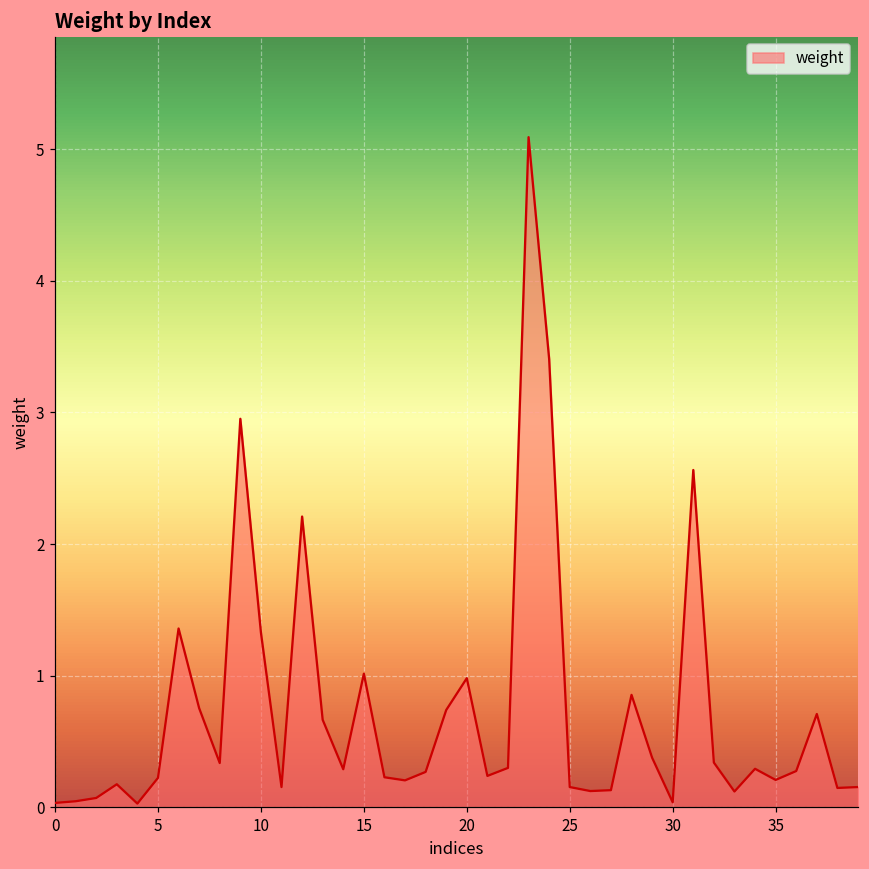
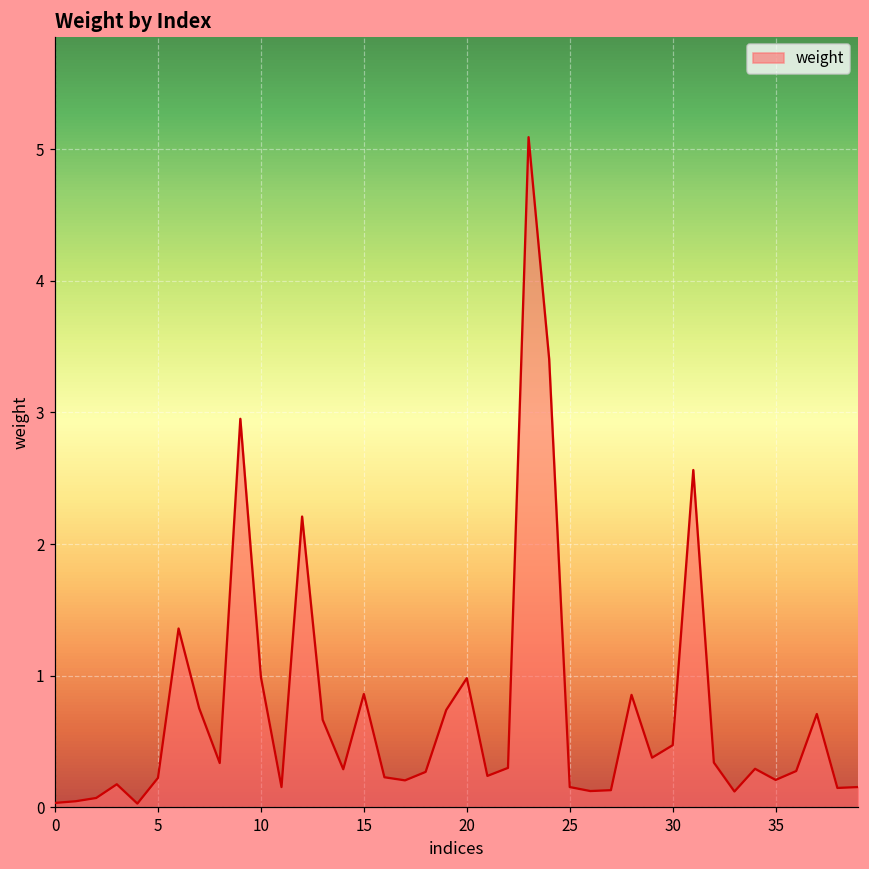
  {
    "0": 0.03,
    "5": 0.22,
-   "10": 1.33,
-   "15": 1.01,
+   "10": 0.99,
+   "15": 0.86,
    "20": 0.98,
    "25": 0.15,
-   "30": 0.04,
+   "30": 0.47,
    "35": 0.21
  }
